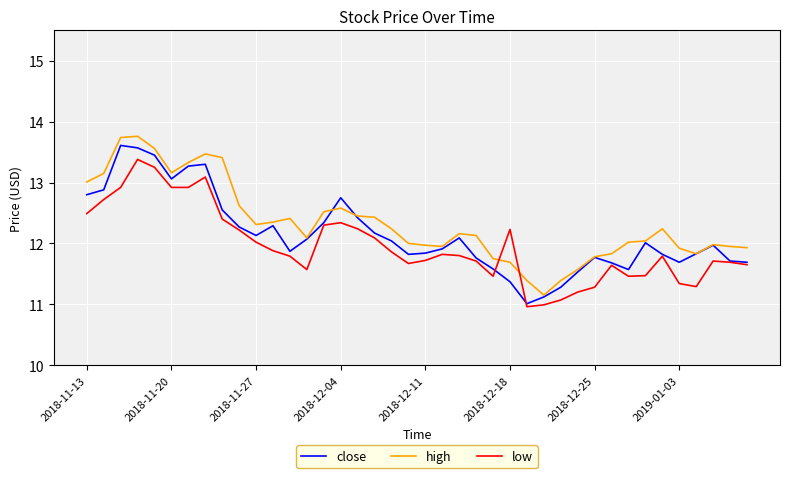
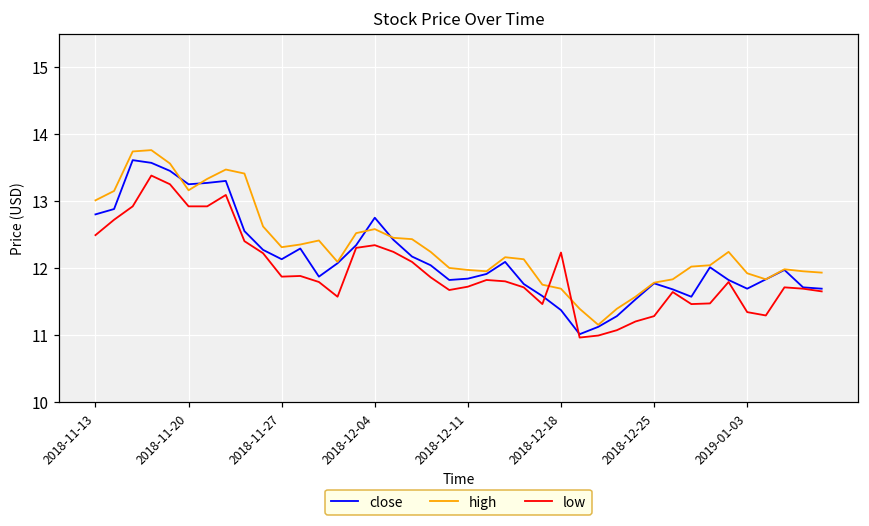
  {
    "close": {
      "2018-11-13": 12.8,
-     "2018-11-20": 13.1,
+     "2018-11-20": 13.3,
      "2018-11-27": 12.1,
      "2018-12-04": 12.8,
      "2018-12-11": 11.8,
      "2018-12-18": 11.4,
      "2019-01-03": 11.7
    },
    "high": {
      "2018-11-13": 13.0,
      "2018-11-20": 13.2,
      "2018-11-27": 12.3,
      "2018-12-04": 12.6,
      "2018-12-11": 12.0,
      "2018-12-18": 11.7,
      "2019-01-03": 11.9
    },
    "low": {
      "2018-11-13": 12.5,
      "2018-11-20": 12.9,
-     "2018-11-27": 12.0,
+     "2018-11-27": 11.9,
      "2018-12-04": 12.3,
      "2018-12-11": 11.7,
      "2018-12-18": 12.2,
      "2018-12-25": 11.3,
      "2019-01-03": 11.3
    }
  }
